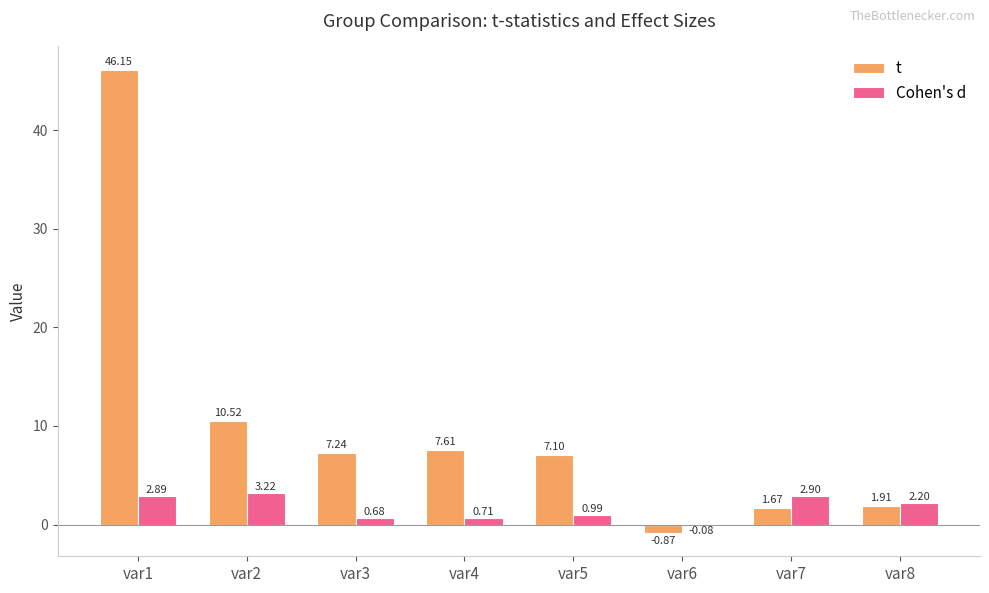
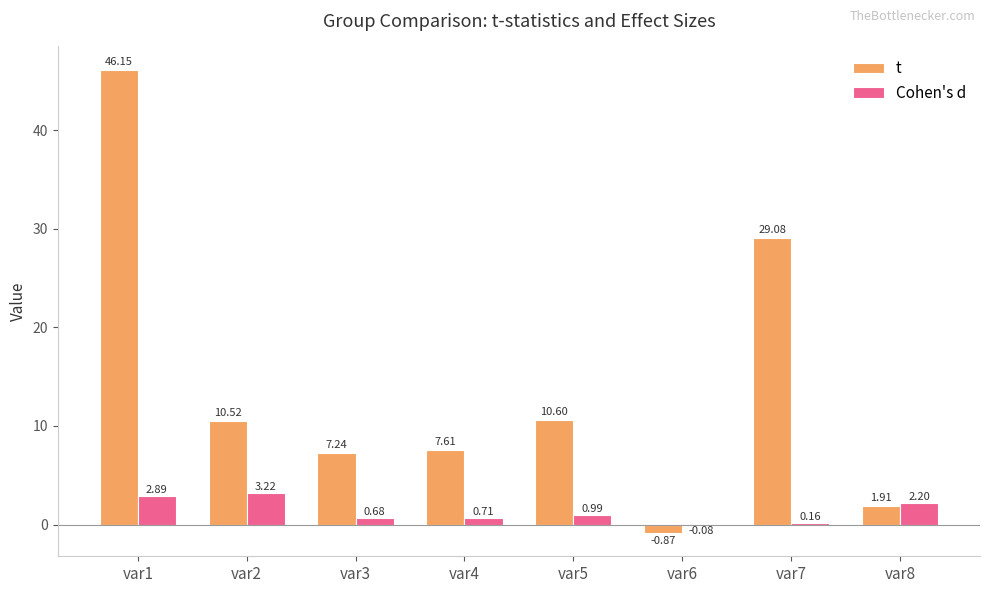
  {
    "t": {
      "var1": 46.15,
      "var2": 10.52,
      "var3": 7.24,
      "var4": 7.61,
-     "var5": 7.10,
+     "var5": 10.60,
      "var6": -0.87,
-     "var7": 1.67,
+     "var7": 29.08,
      "var8": 1.91
    },
    "Cohen's d": {
      "var1": 2.89,
      "var2": 3.22,
      "var3": 0.68,
      "var4": 0.71,
      "var5": 0.99,
      "var6": -0.08,
-     "var7": 2.90,
+     "var7": 0.16,
      "var8": 2.20
    }
  }
